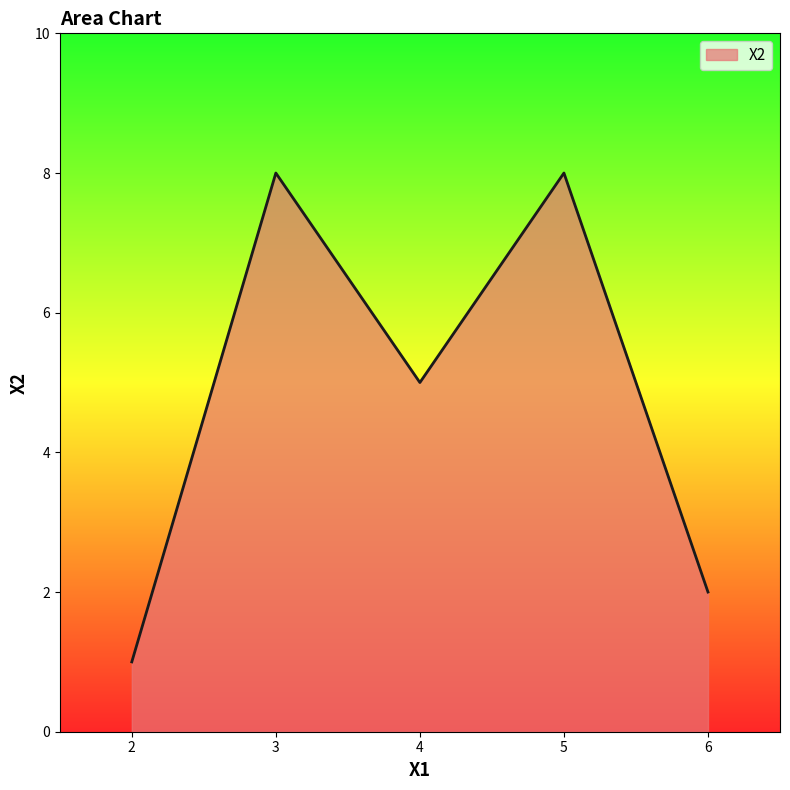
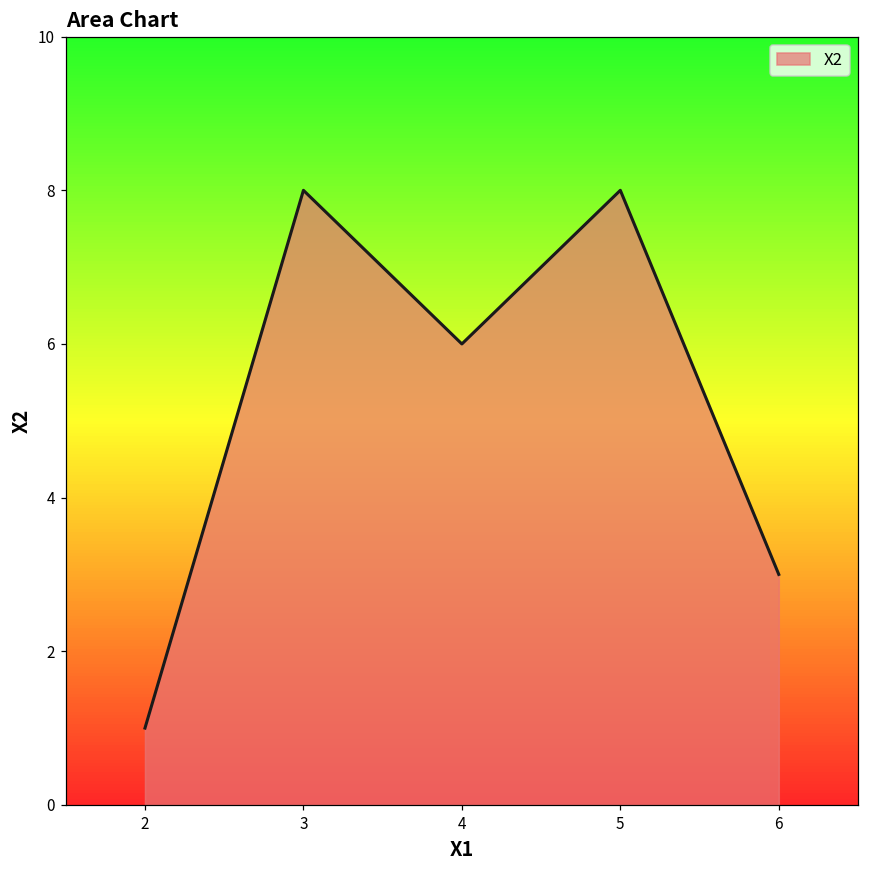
  {
    "2": 1,
    "3": 8,
-   "4": 5,
+   "4": 6,
    "5": 8,
-   "6": 2
+   "6": 3
  }
